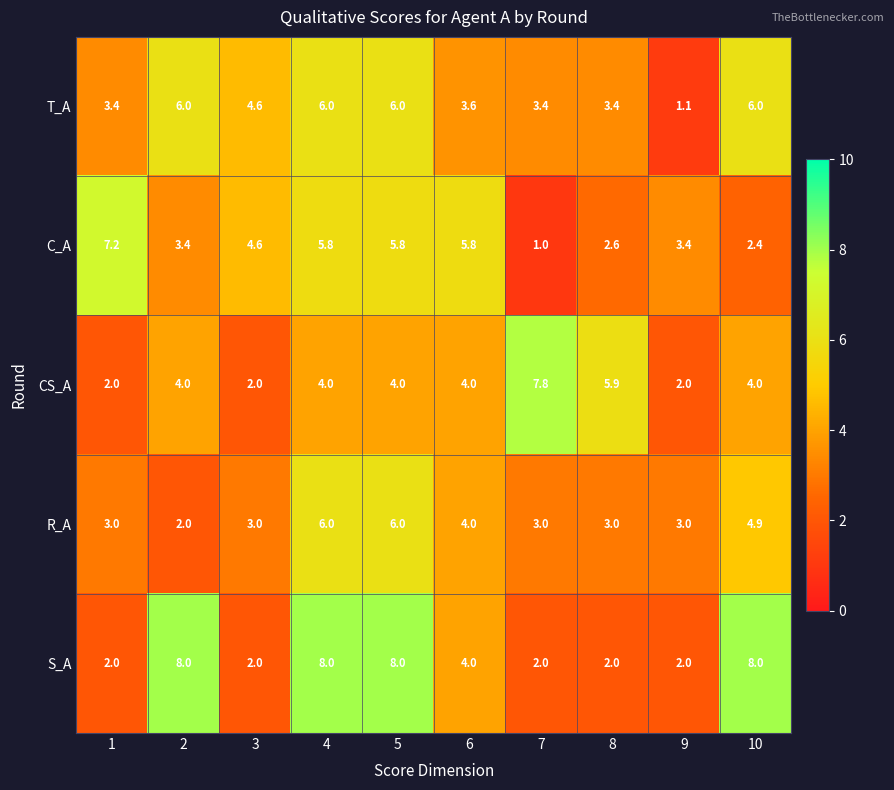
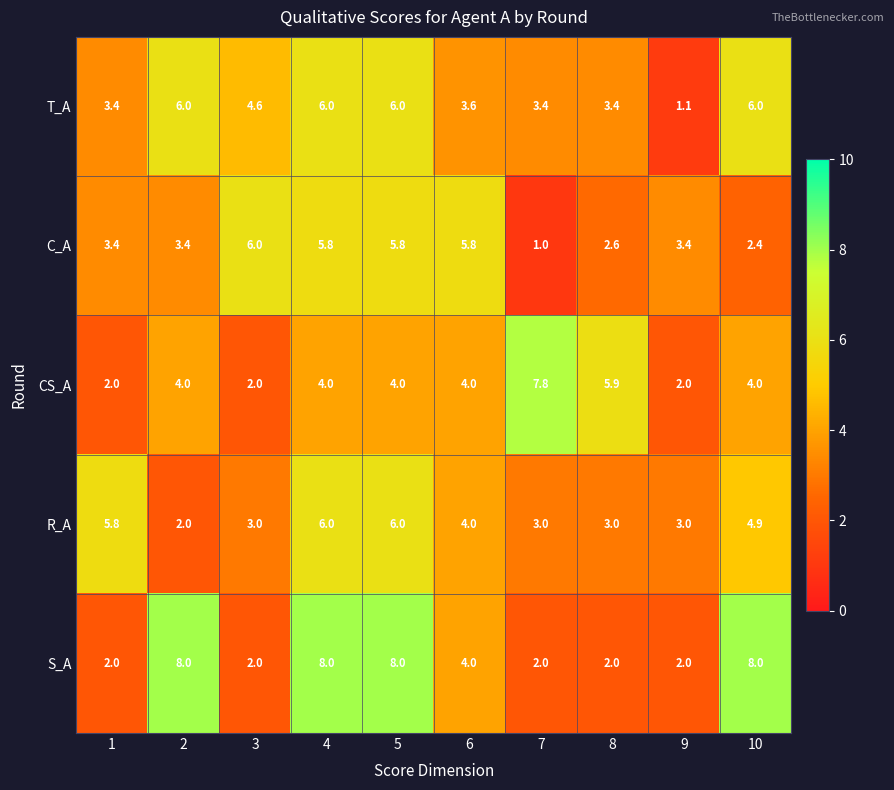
  {
    "T_A": {
      "1": 3.4,
      "2": 6.0,
      "3": 4.6,
      "4": 6.0,
      "5": 6.0,
      "6": 3.6,
      "7": 3.4,
      "8": 3.4,
      "9": 1.1,
      "10": 6.0
    },
    "C_A": {
-     "1": 7.2,
+     "1": 3.4,
      "2": 3.4,
-     "3": 4.6,
+     "3": 6.0,
      "4": 5.8,
      "5": 5.8,
      "6": 5.8,
      "7": 1.0,
      "8": 2.6,
      "9": 3.4,
      "10": 2.4
    },
    "CS_A": {
      "1": 2.0,
      "2": 4.0,
      "3": 2.0,
      "4": 4.0,
      "5": 4.0,
      "6": 4.0,
      "7": 7.8,
      "8": 5.9,
      "9": 2.0,
      "10": 4.0
    },
    "R_A": {
-     "1": 3.0,
+     "1": 5.8,
      "2": 2.0,
      "3": 3.0,
      "4": 6.0,
      "5": 6.0,
      "6": 4.0,
      "7": 3.0,
      "8": 3.0,
      "9": 3.0,
      "10": 4.9
    },
    "S_A": {
      "1": 2.0,
      "2": 8.0,
      "3": 2.0,
      "4": 8.0,
      "5": 8.0,
      "6": 4.0,
      "7": 2.0,
      "8": 2.0,
      "9": 2.0,
      "10": 8.0
    }
  }
